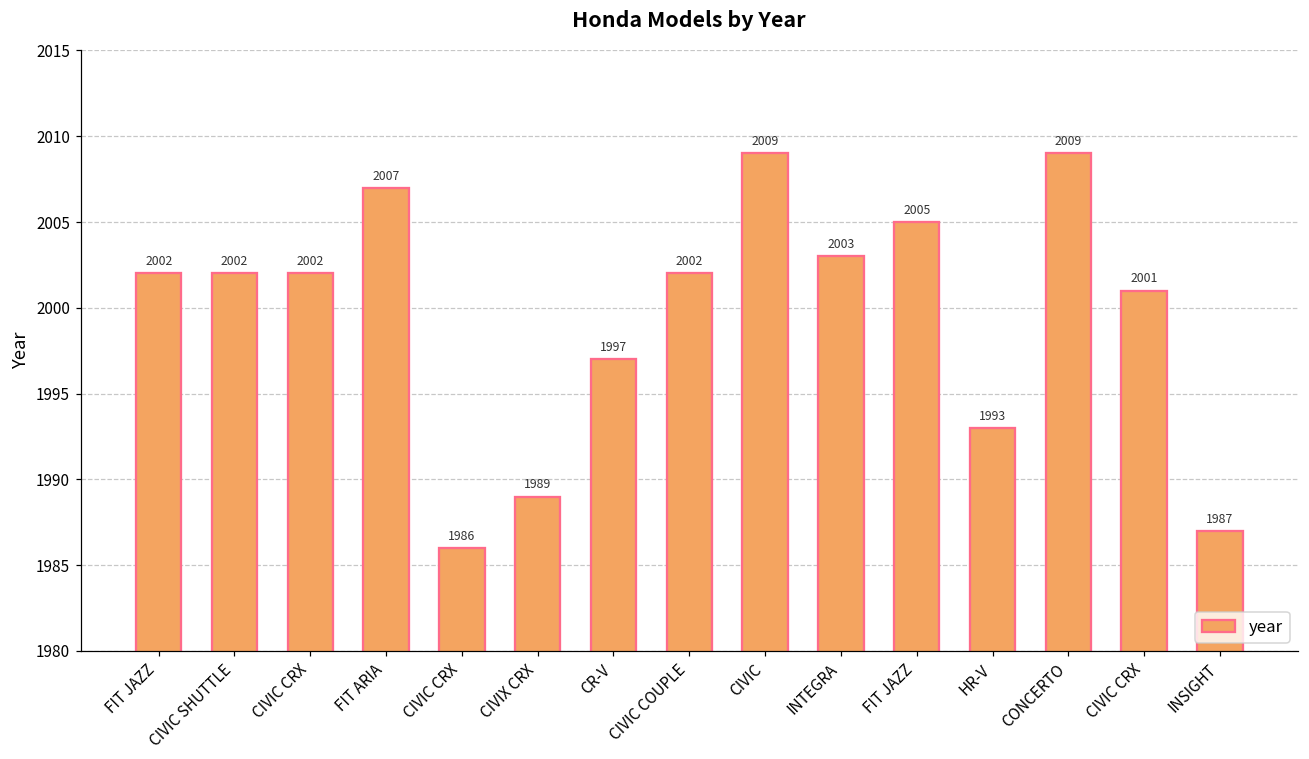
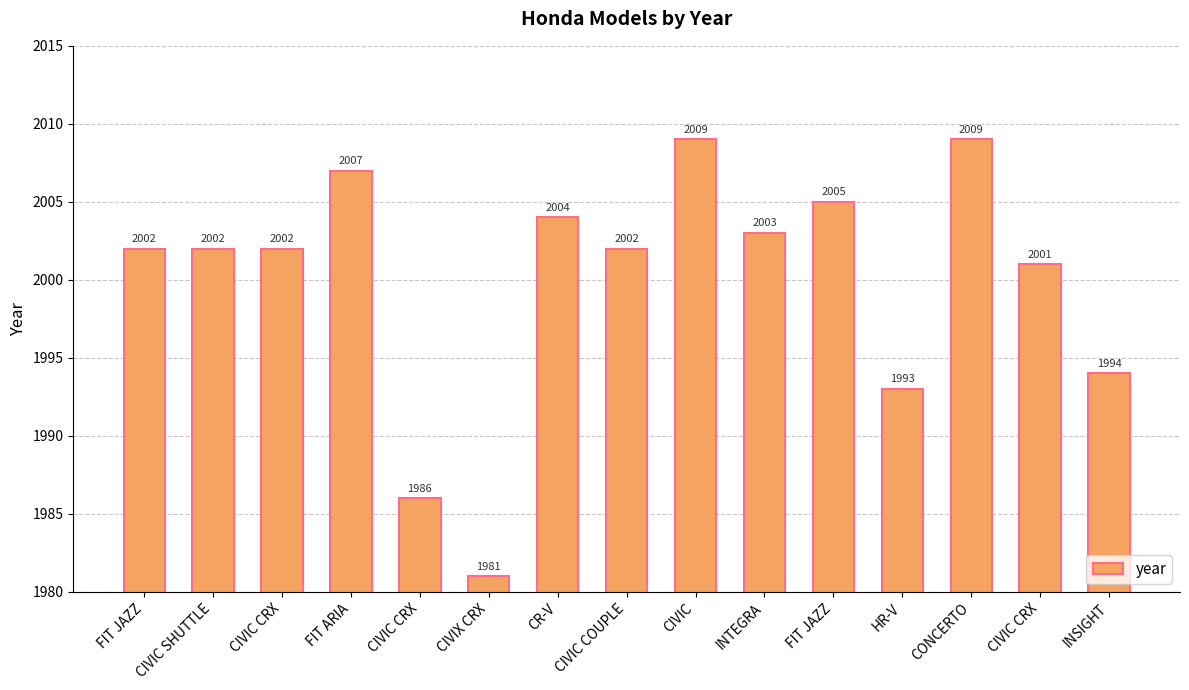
  {
    "CIVIC SHUTTLE": 2002,
    "FIT ARIA": 2007,
-   "CIVIX CRX": 1989,
-   "CR-V": 1997,
+   "CIVIX CRX": 1981,
+   "CR-V": 2004,
    "CIVIC COUPLE": 2002,
    "CIVIC": 2009,
    "INTEGRA": 2003,
    "HR-V": 1993,
    "CONCERTO": 2009,
-   "INSIGHT": 1987
+   "INSIGHT": 1994
  }
